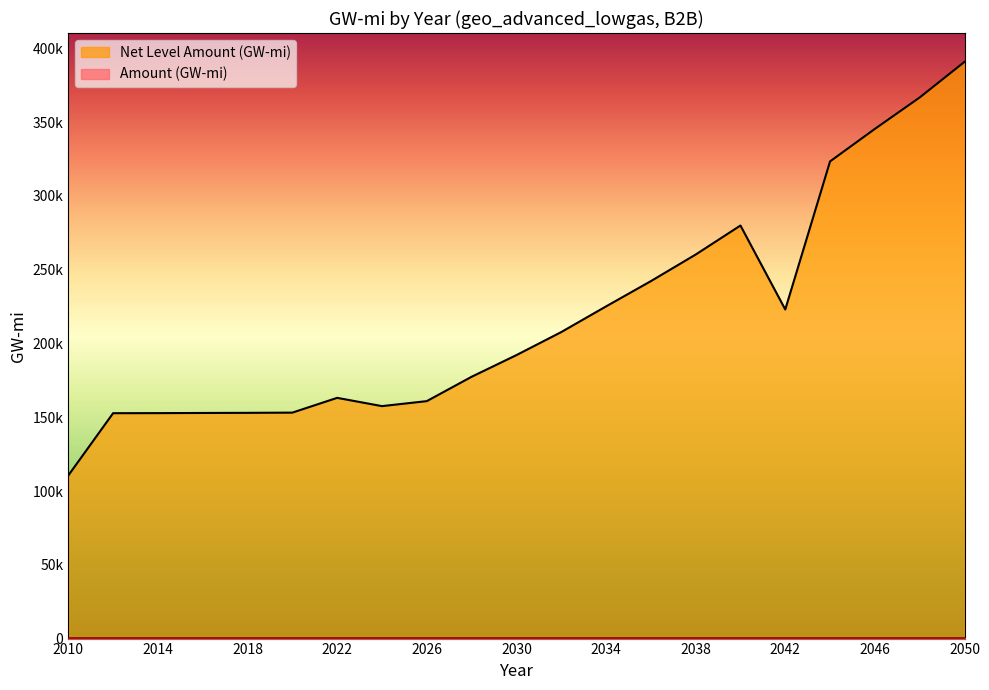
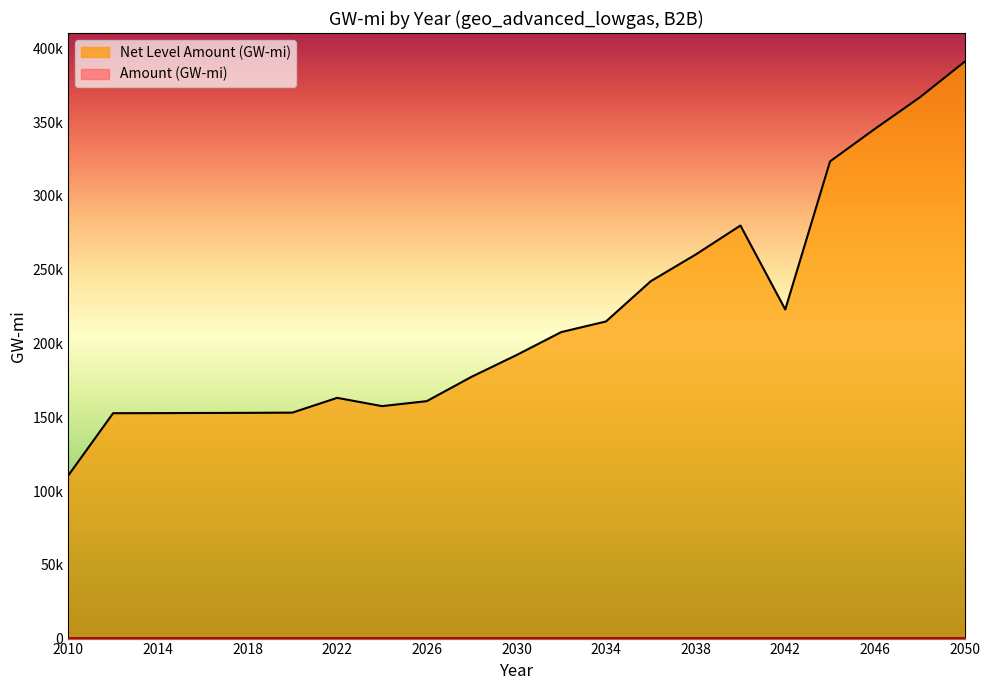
  {
    "Net Level Amount (GW-mi)": {
      "2010": 111000,
      "2014": 153000,
      "2018": 153000,
      "2022": 163000,
      "2026": 161000,
      "2030": 192000,
-     "2034": 225000,
+     "2034": 215000,
      "2038": 260000,
      "2042": 223000,
      "2046": 345000,
      "2050": 391000
    },
    "Amount (GW-mi)": {
      "2010": 0,
      "2014": 0,
      "2018": 0,
      "2022": 0,
      "2026": 0,
      "2030": 0,
      "2034": 0,
      "2038": 0,
      "2042": 0,
      "2046": 0,
      "2050": 0
    }
  }
